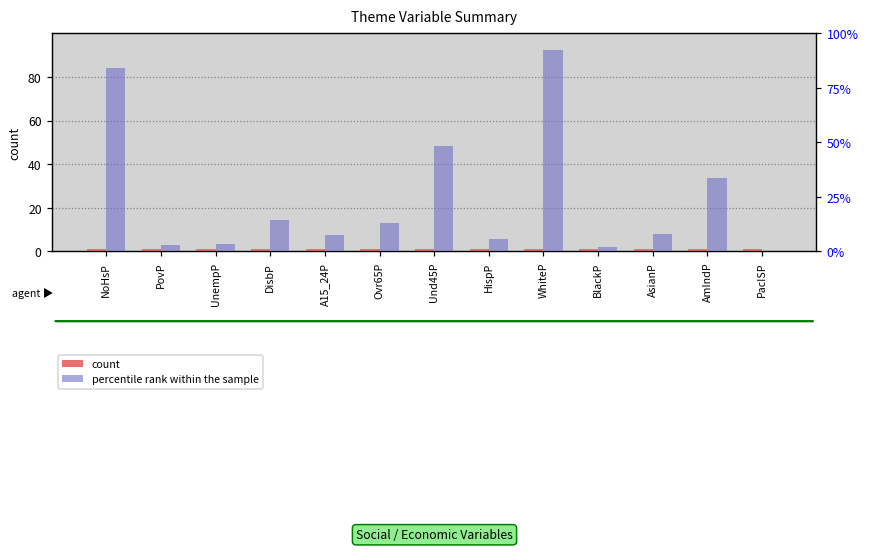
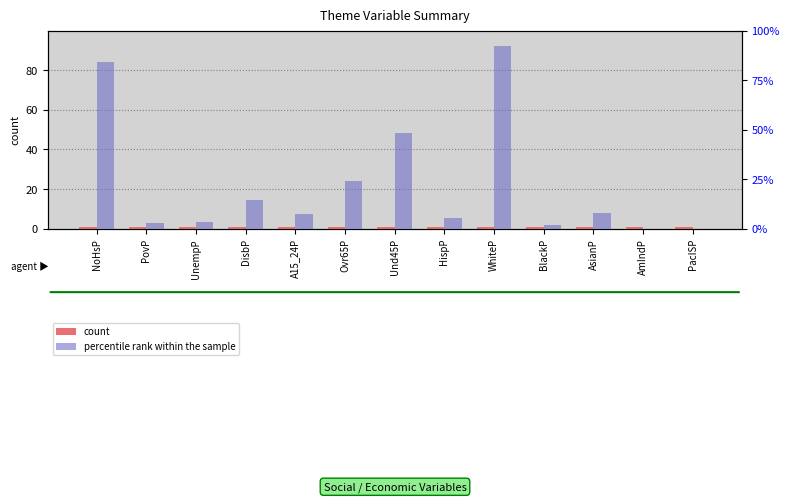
  {
    "percentile rank within the sample": {
      "NoHsP": "84%",
      "PovP": "3%",
      "UnempP": "3%",
      "DisbP": "14%",
      "A15_24P": "7%",
-     "Ovr65P": "13%",
+     "Ovr65P": "24%",
      "Und45P": "49%",
      "HispP": "6%",
      "WhiteP": "92%",
      "BlackP": "2%",
      "AsianP": "8%",
-     "AmIndP": "34%",
+     "AmIndP": "0%",
      "PacISP": "0%"
    }
  }
